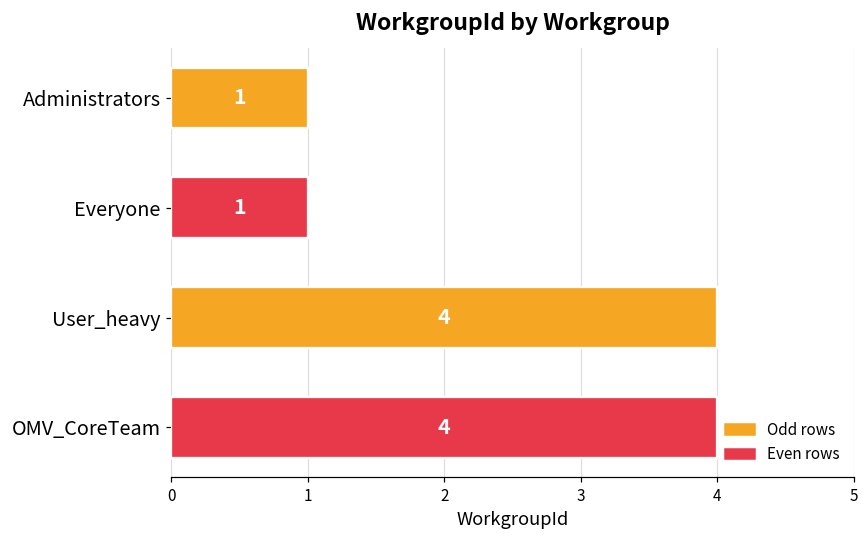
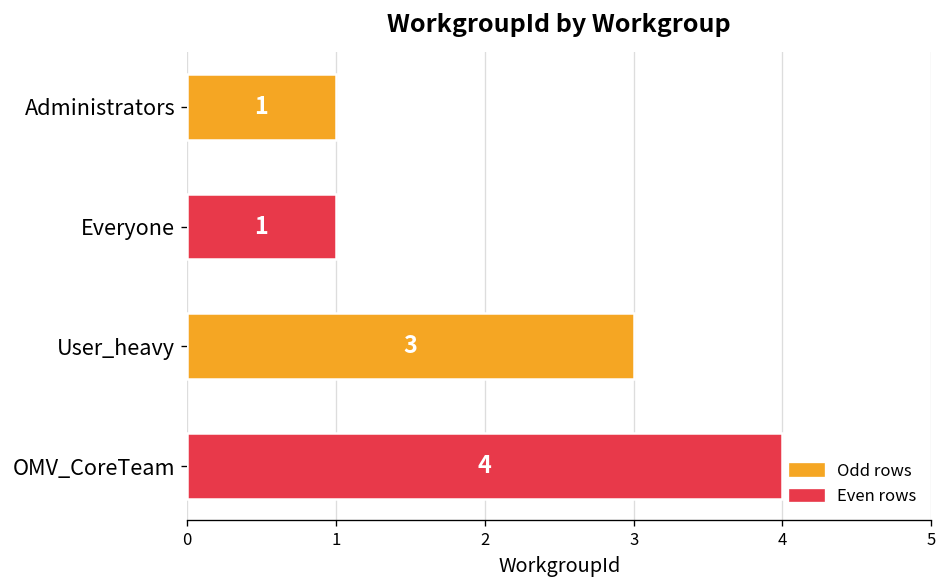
  {
    "Administrators": 1,
    "Everyone": 1,
-   "User_heavy": 4,
+   "User_heavy": 3,
    "OMV_CoreTeam": 4
  }
